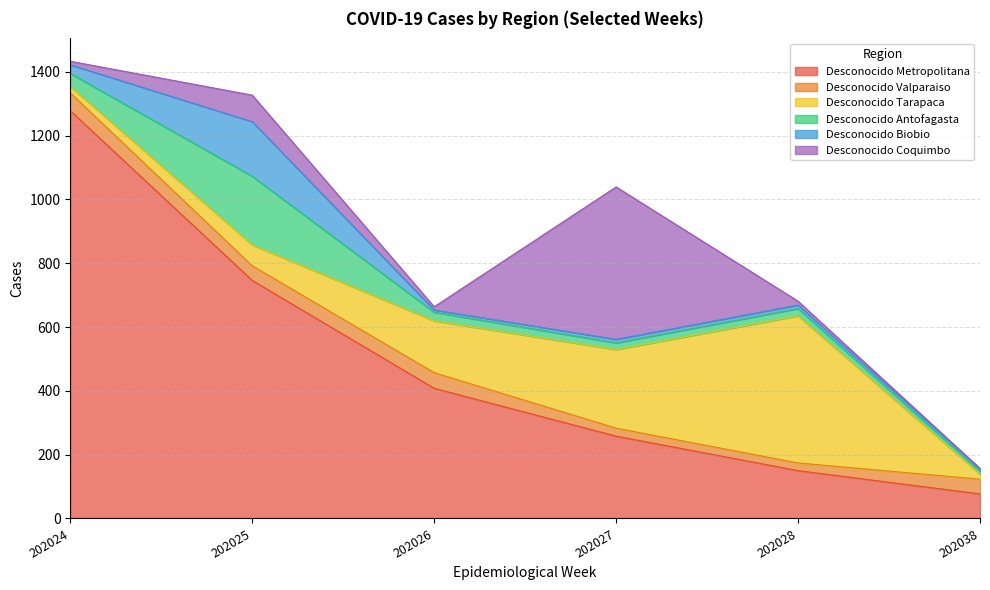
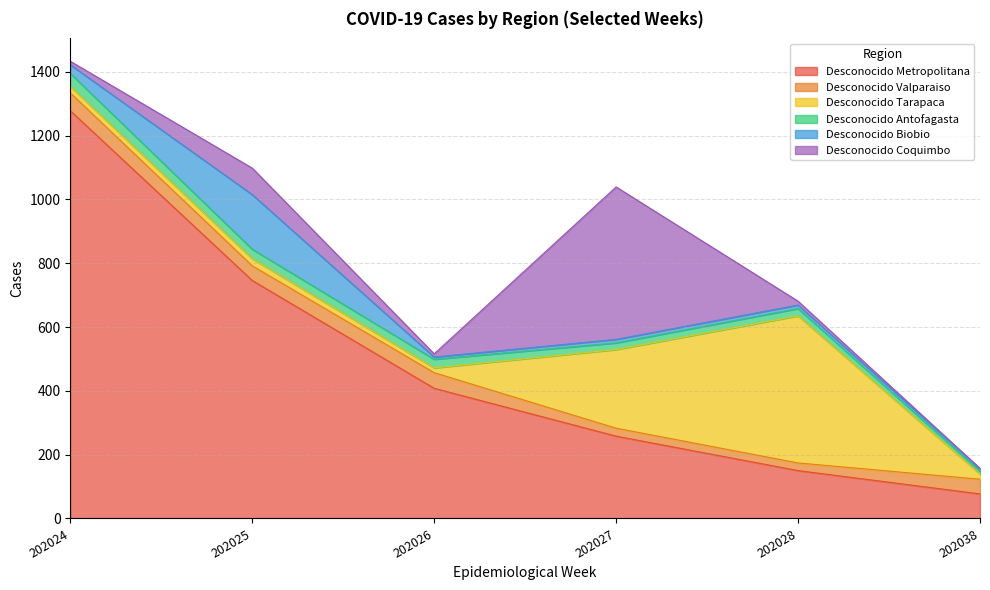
  {
    "Desconocido Tarapaca": {
      "202024": 20,
-     "202025": 70,
-     "202026": 160,
+     "202025": 20,
+     "202026": 20,
      "202027": 250,
      "202028": 460,
      "202038": 20
    },
    "Desconocido Antofagasta": {
      "202024": 40,
-     "202025": 220,
+     "202025": 30,
      "202027": 20,
      "202028": 20
    },
    "Desconocido Biobio": {
      "202024": 30,
      "202025": 170,
      "202027": 10,
      "202028": 10
    },
    "Desconocido Coquimbo": {
      "202024": 10,
      "202025": 80,
      "202026": 10,
      "202027": 480,
      "202028": 10
    }
  }
